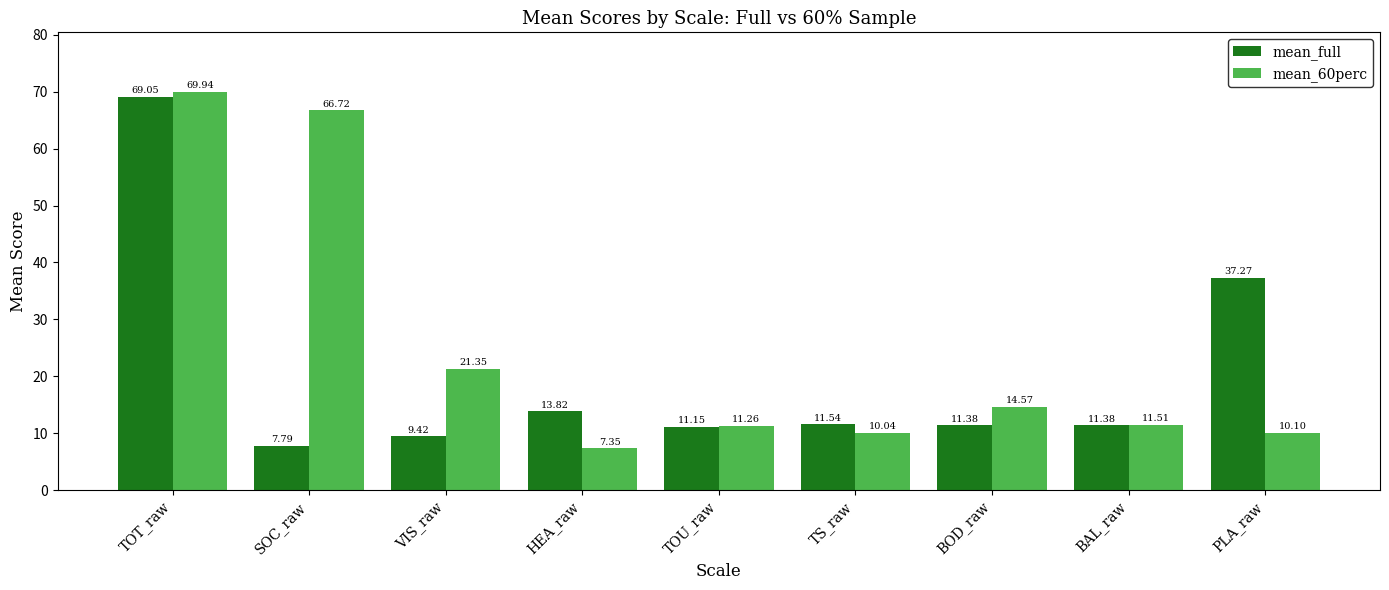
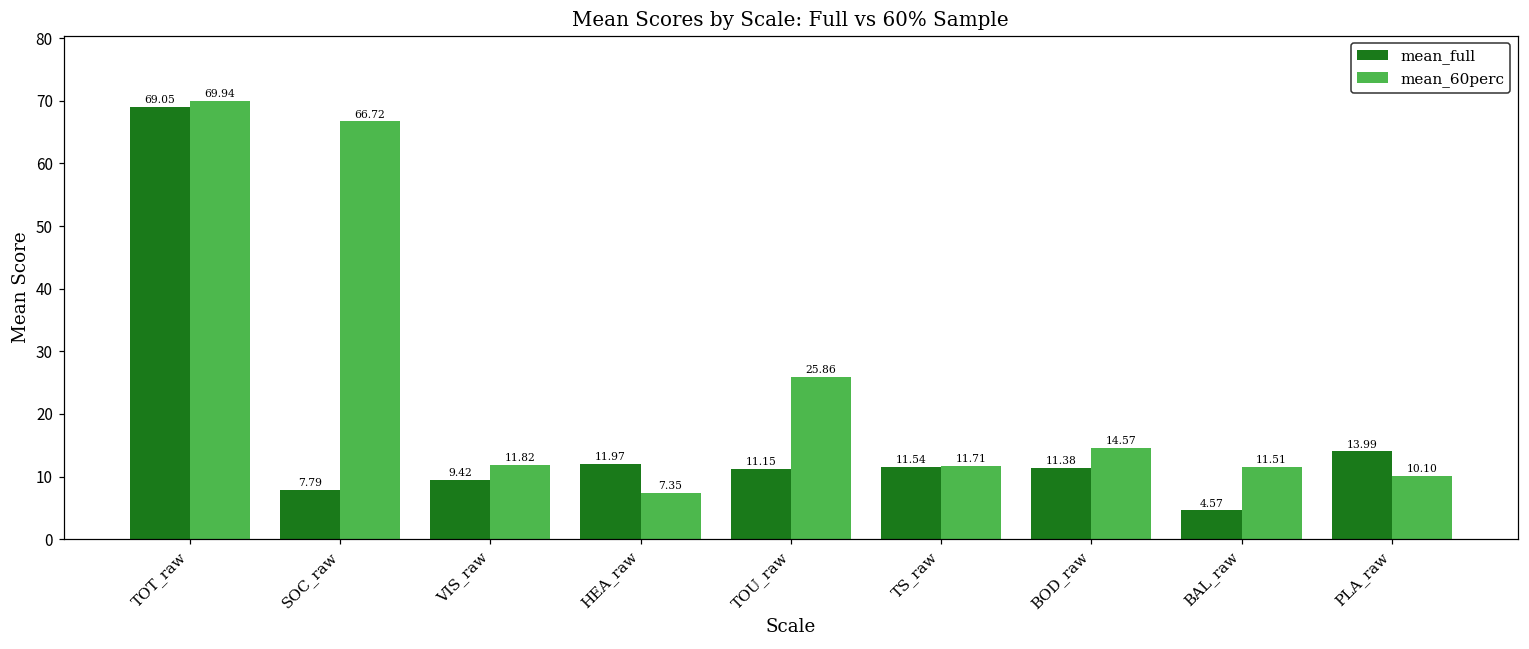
  {
    "mean_full": {
      "TOT_raw": 69.05,
      "SOC_raw": 7.79,
      "VIS_raw": 9.42,
-     "HEA_raw": 13.82,
+     "HEA_raw": 11.97,
      "TOU_raw": 11.15,
      "TS_raw": 11.54,
      "BOD_raw": 11.38,
-     "BAL_raw": 11.38,
-     "PLA_raw": 37.27
+     "BAL_raw": 4.57,
+     "PLA_raw": 13.99
    },
    "mean_60perc": {
      "TOT_raw": 69.94,
      "SOC_raw": 66.72,
-     "VIS_raw": 21.35,
+     "VIS_raw": 11.82,
      "HEA_raw": 7.35,
-     "TOU_raw": 11.26,
-     "TS_raw": 10.04,
+     "TOU_raw": 25.86,
+     "TS_raw": 11.71,
      "BOD_raw": 14.57,
      "BAL_raw": 11.51,
      "PLA_raw": 10.10
    }
  }
